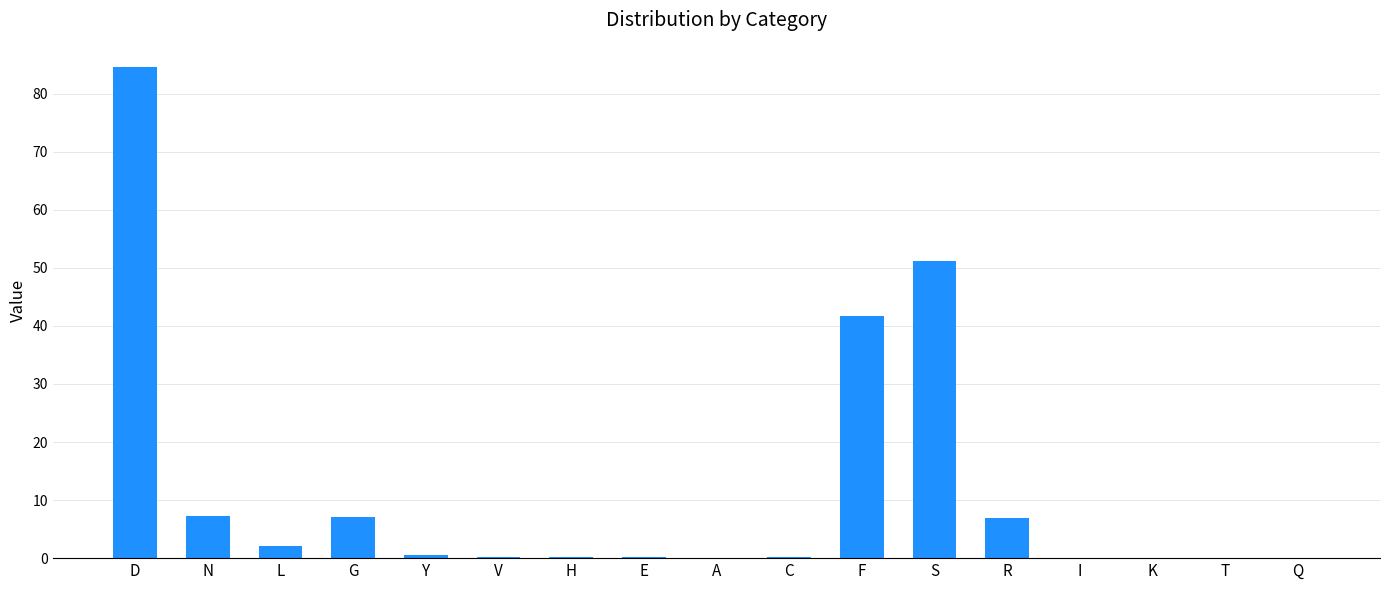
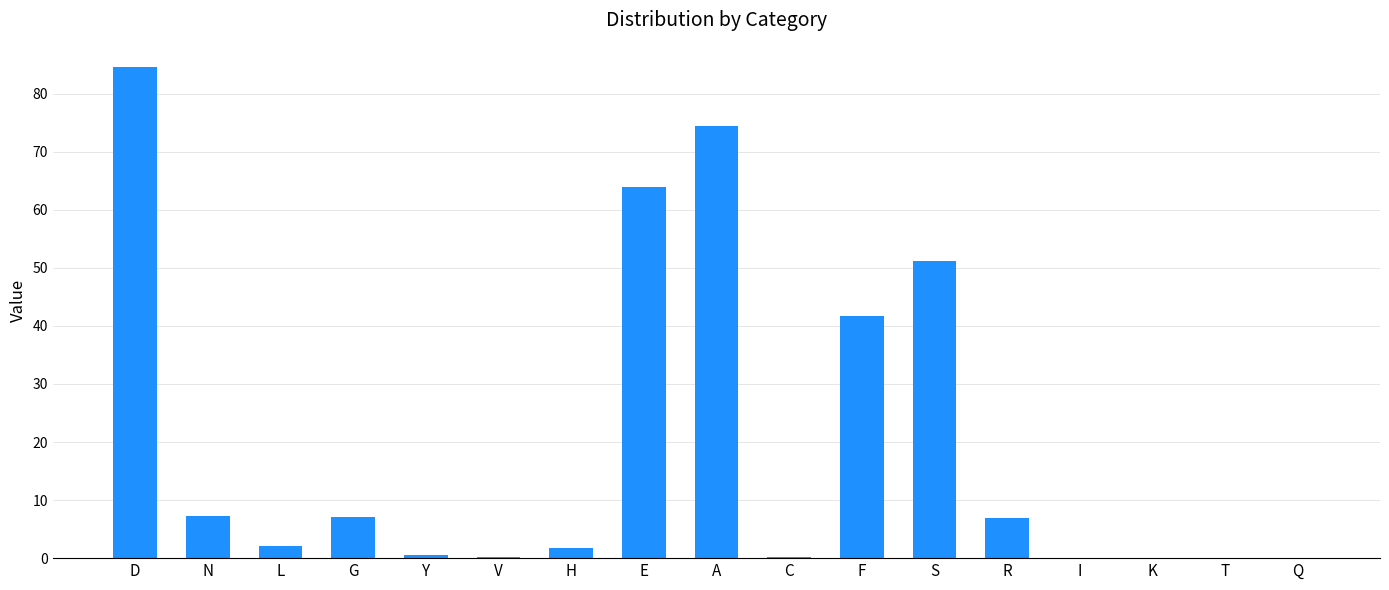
  {
    "D": 85,
    "N": 7,
    "L": 2,
    "G": 7,
    "Y": 1,
-   "H": 0,
-   "E": 0,
-   "A": 0,
+   "H": 2,
+   "E": 64,
+   "A": 74,
    "F": 42,
    "S": 51,
    "R": 7
  }
